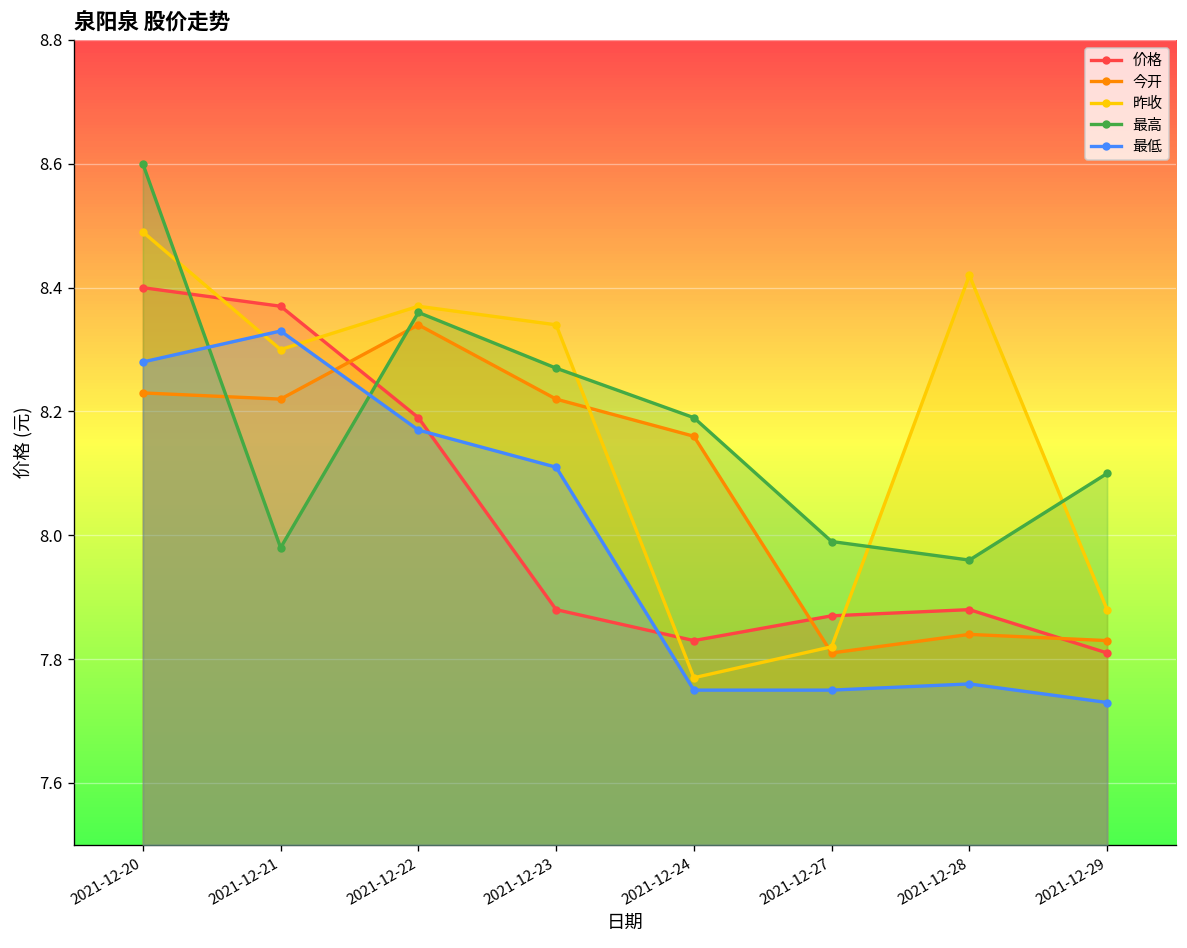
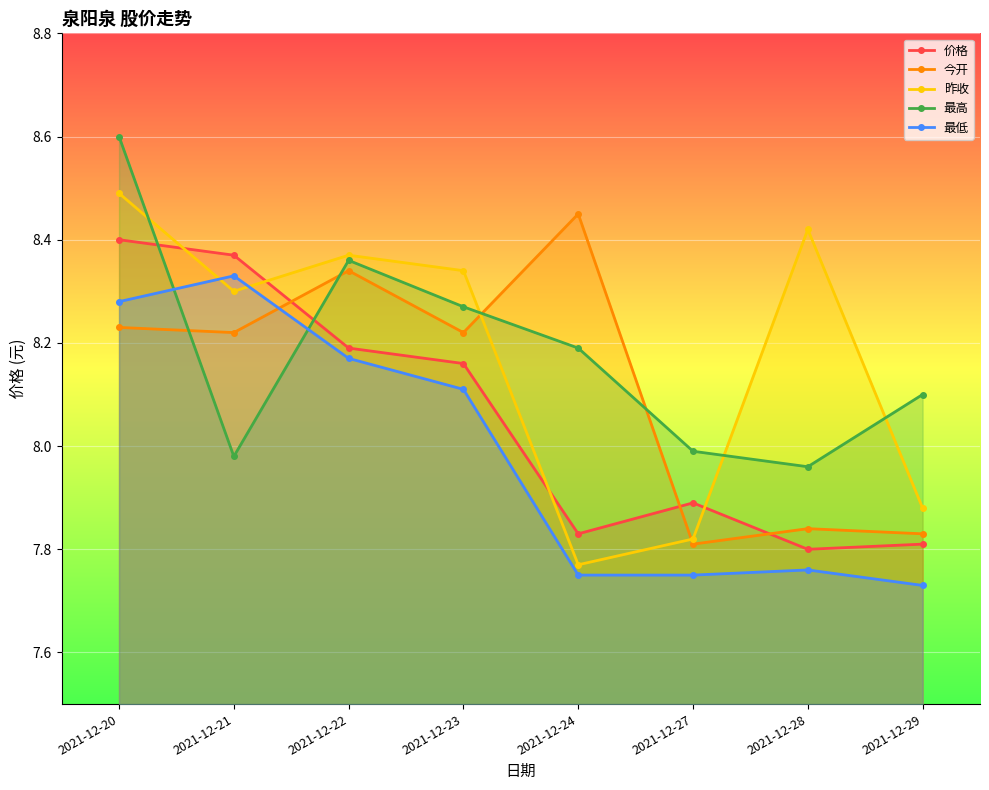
  {
    "价格": {
      "2021-12-20": 8.40,
      "2021-12-21": 8.37,
      "2021-12-22": 8.19,
-     "2021-12-23": 7.88,
+     "2021-12-23": 8.16,
      "2021-12-24": 7.83,
-     "2021-12-27": 7.87,
-     "2021-12-28": 7.88,
+     "2021-12-27": 7.89,
+     "2021-12-28": 7.80,
      "2021-12-29": 7.81
    },
    "今开": {
      "2021-12-20": 8.23,
      "2021-12-21": 8.22,
      "2021-12-22": 8.34,
      "2021-12-23": 8.22,
-     "2021-12-24": 8.16,
+     "2021-12-24": 8.45,
      "2021-12-27": 7.81,
      "2021-12-28": 7.84,
      "2021-12-29": 7.83
    },
    "昨收": {
      "2021-12-20": 8.49,
      "2021-12-21": 8.30,
      "2021-12-22": 8.37,
      "2021-12-23": 8.34,
      "2021-12-24": 7.77,
      "2021-12-27": 7.82,
      "2021-12-28": 8.42,
      "2021-12-29": 7.88
    },
    "最高": {
      "2021-12-20": 8.60,
      "2021-12-21": 7.98,
      "2021-12-22": 8.36,
      "2021-12-23": 8.27,
      "2021-12-24": 8.19,
      "2021-12-27": 7.99,
      "2021-12-28": 7.96,
      "2021-12-29": 8.10
    },
    "最低": {
      "2021-12-20": 8.28,
      "2021-12-21": 8.33,
      "2021-12-22": 8.17,
      "2021-12-23": 8.11,
      "2021-12-24": 7.75,
      "2021-12-27": 7.75,
      "2021-12-28": 7.76,
      "2021-12-29": 7.73
    }
  }
